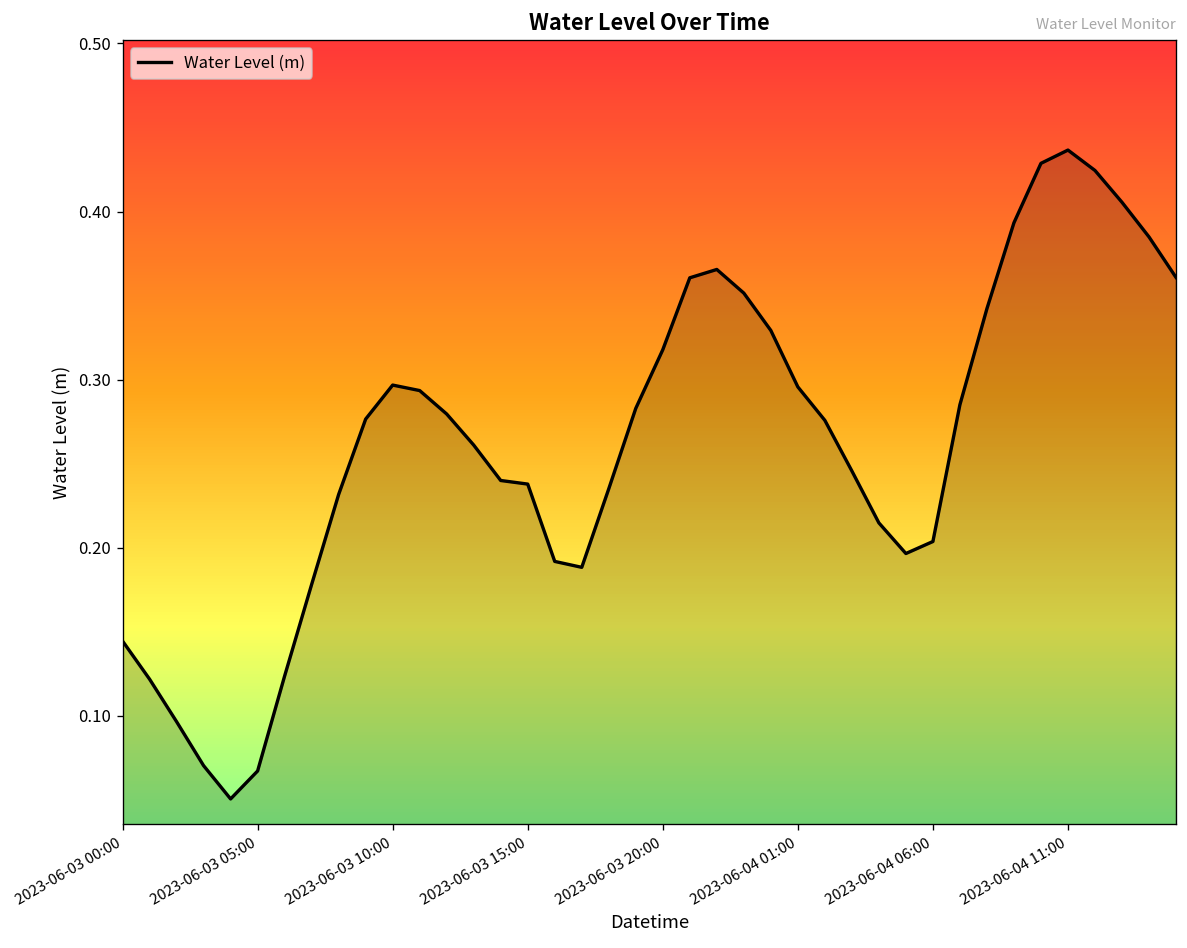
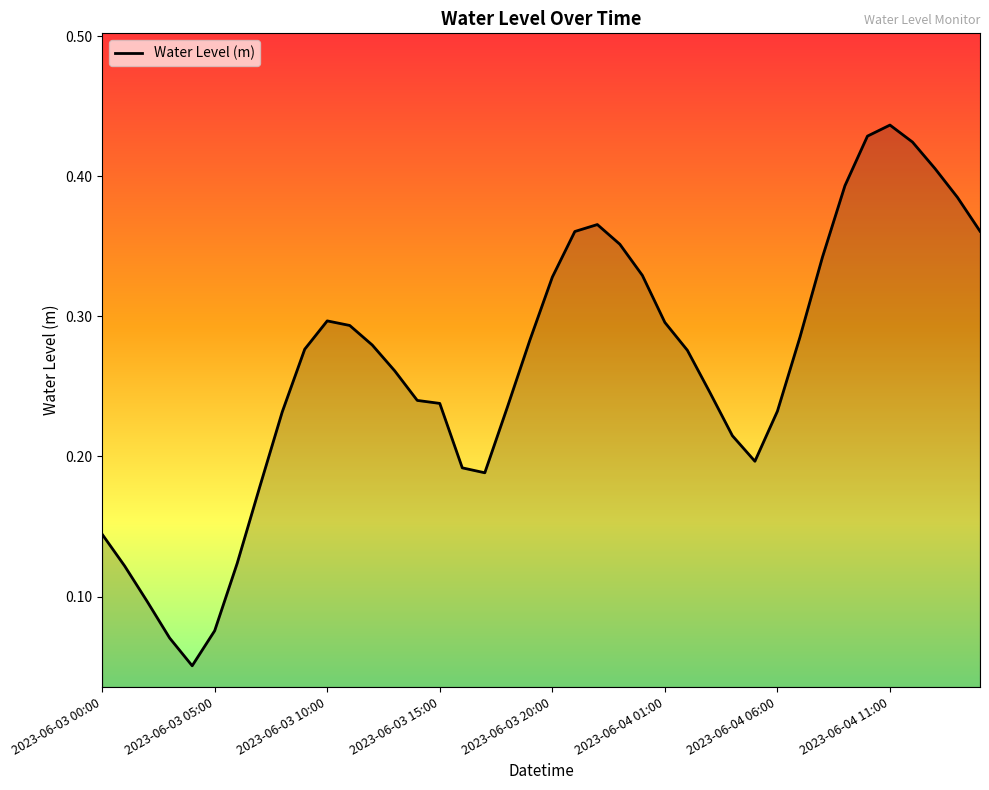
  {
    "2023-06-03 00:00": 0.144,
-   "2023-06-03 05:00": 0.067,
+   "2023-06-03 05:00": 0.076,
    "2023-06-03 10:00": 0.297,
    "2023-06-03 15:00": 0.238,
-   "2023-06-03 20:00": 0.318,
+   "2023-06-03 20:00": 0.328,
    "2023-06-04 01:00": 0.296,
-   "2023-06-04 06:00": 0.204,
+   "2023-06-04 06:00": 0.232,
    "2023-06-04 11:00": 0.437
  }
